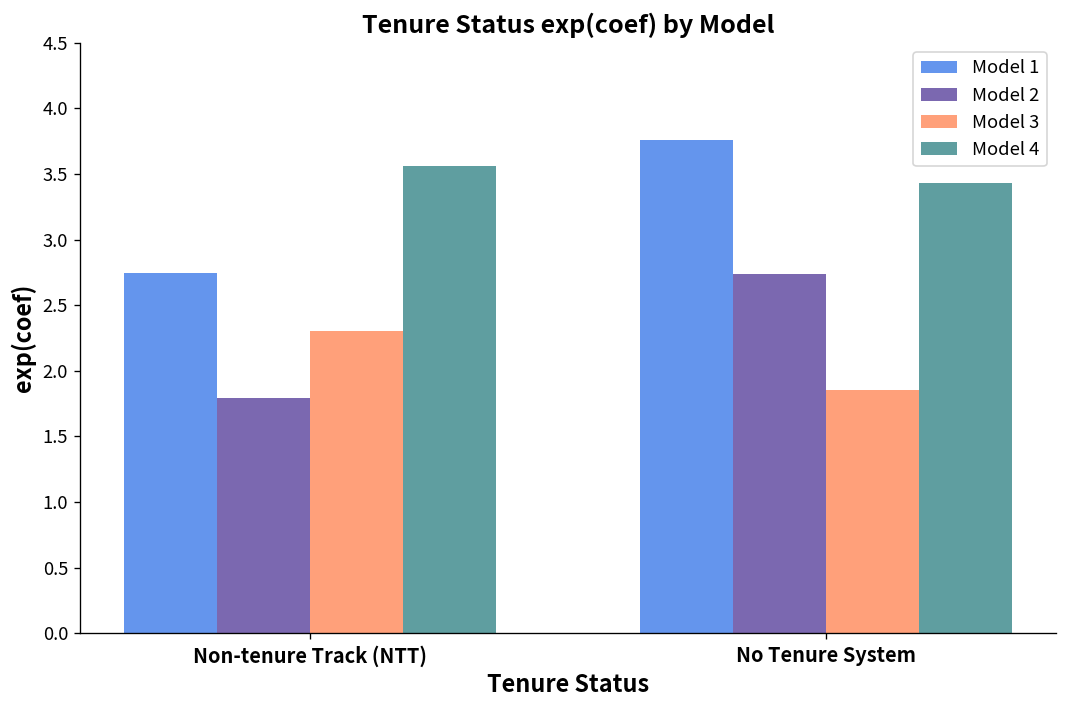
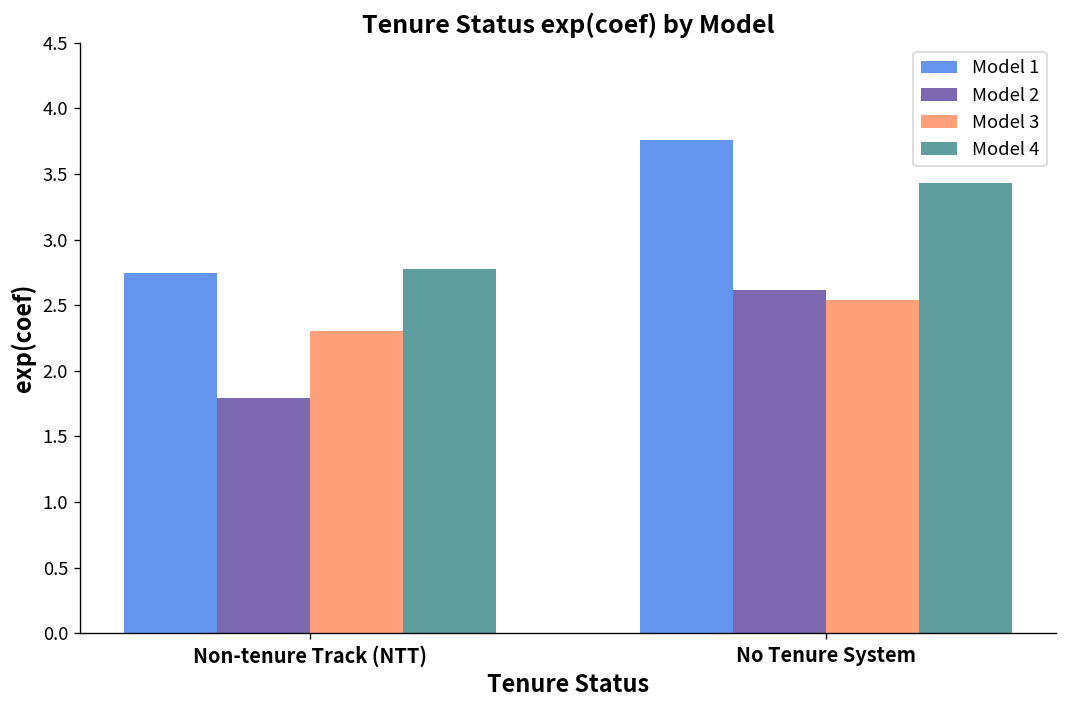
  {
    "Model 1": {
      "Non-tenure Track (NTT)": 2.74,
      "No Tenure System": 3.76
    },
    "Model 2": {
      "Non-tenure Track (NTT)": 1.79,
-     "No Tenure System": 2.74
+     "No Tenure System": 2.62
    },
    "Model 3": {
      "Non-tenure Track (NTT)": 2.30,
-     "No Tenure System": 1.85
+     "No Tenure System": 2.54
    },
    "Model 4": {
-     "Non-tenure Track (NTT)": 3.56,
+     "Non-tenure Track (NTT)": 2.77,
      "No Tenure System": 3.43
    }
  }
